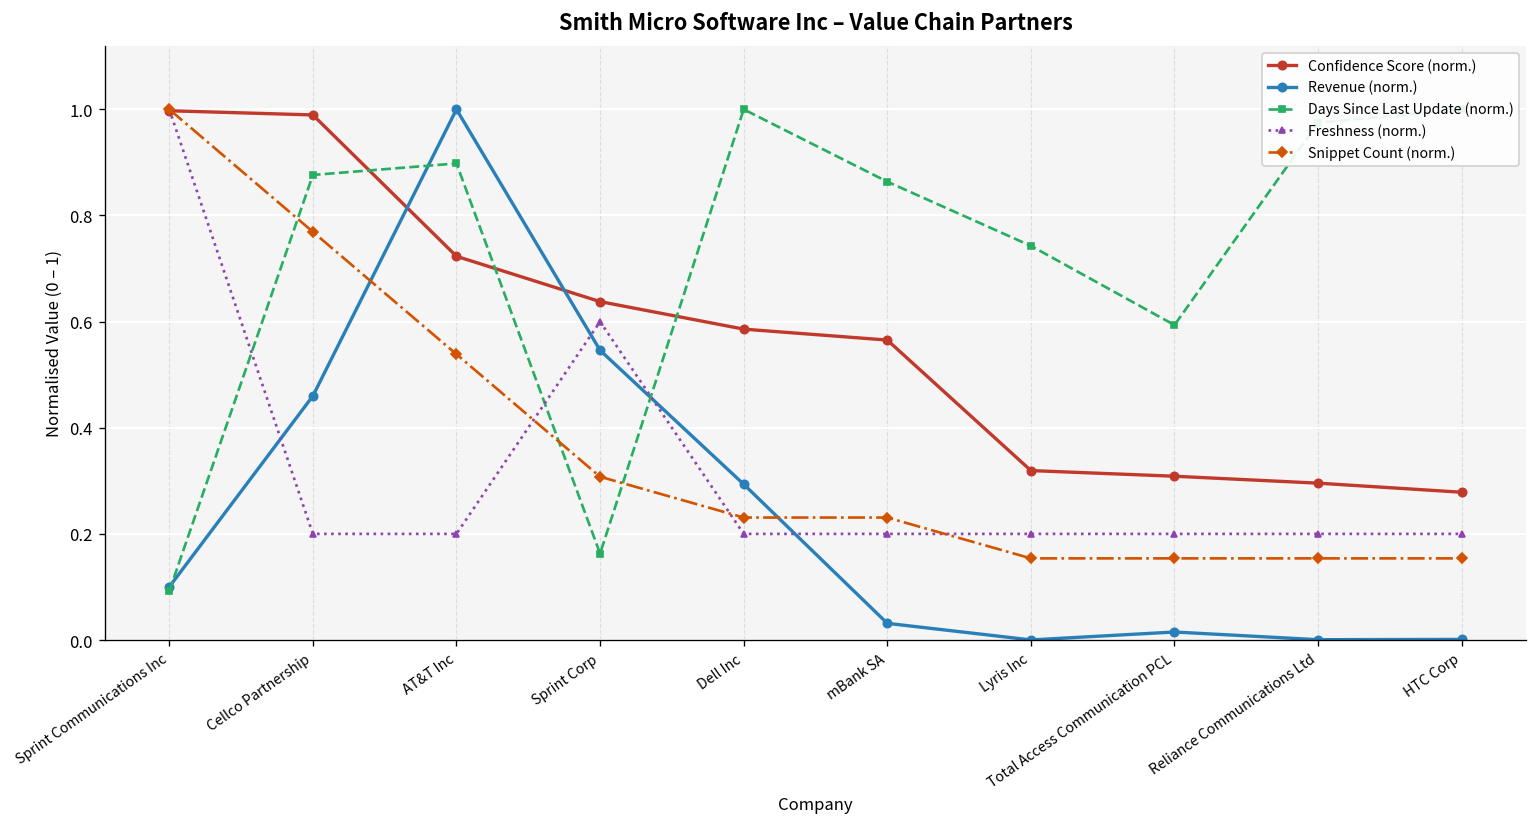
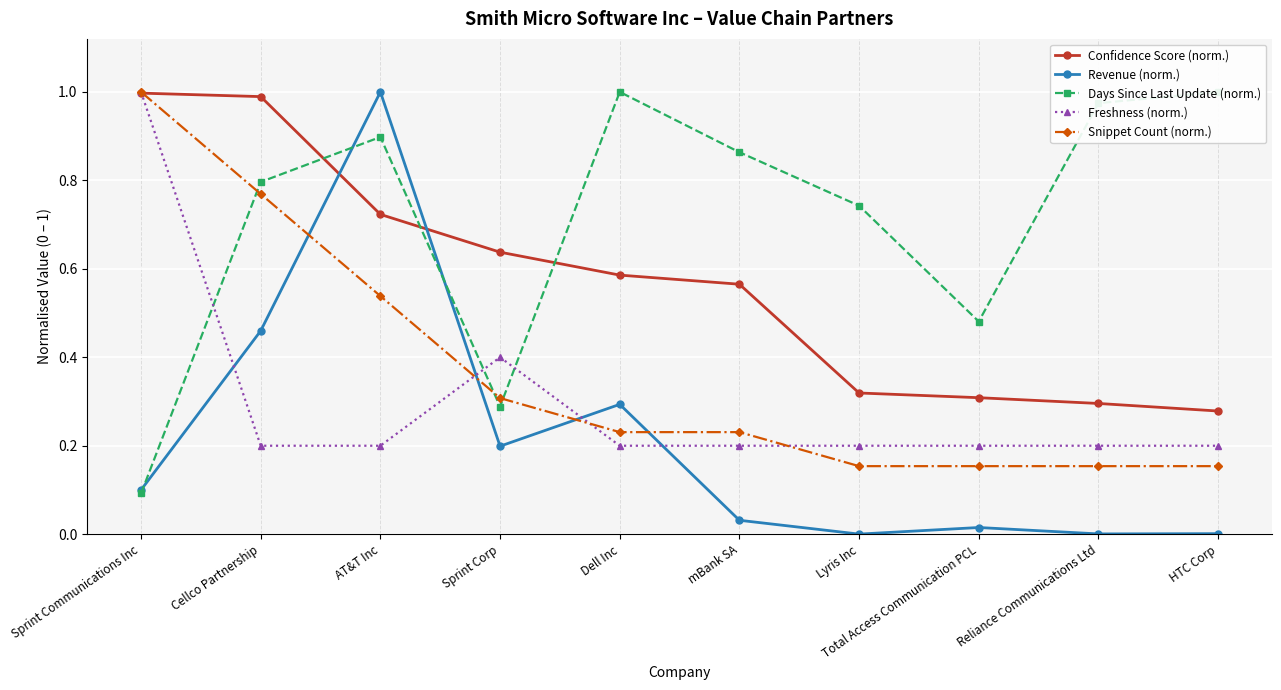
  {
    "Revenue (norm.)": {
      "Sprint Communications Inc": 0.10,
      "Cellco Partnership": 0.46,
      "AT&T Inc": 1.00,
-     "Sprint Corp": 0.55,
+     "Sprint Corp": 0.20,
      "Dell Inc": 0.29,
      "mBank SA": 0.03,
      "Lyris Inc": 0.00,
      "Total Access Communication PCL": 0.02,
      "Reliance Communications Ltd": 0.00,
      "HTC Corp": 0.00
    },
    "Days Since Last Update (norm.)": {
      "Sprint Communications Inc": 0.09,
-     "Cellco Partnership": 0.88,
+     "Cellco Partnership": 0.80,
      "AT&T Inc": 0.90,
-     "Sprint Corp": 0.16,
+     "Sprint Corp": 0.29,
      "Dell Inc": 1.00,
      "mBank SA": 0.86,
      "Lyris Inc": 0.74,
-     "Total Access Communication PCL": 0.59
+     "Total Access Communication PCL": 0.48
    },
    "Freshness (norm.)": {
      "Cellco Partnership": 0.20,
      "AT&T Inc": 0.20,
-     "Sprint Corp": 0.60,
+     "Sprint Corp": 0.40,
      "Dell Inc": 0.20,
      "mBank SA": 0.20,
      "Lyris Inc": 0.20,
      "Total Access Communication PCL": 0.20,
      "Reliance Communications Ltd": 0.20,
      "HTC Corp": 0.20
    }
  }
